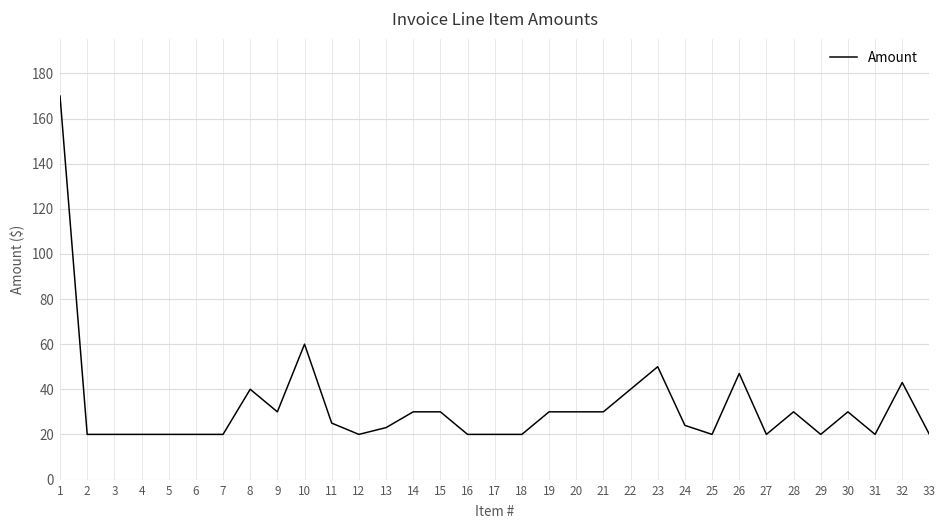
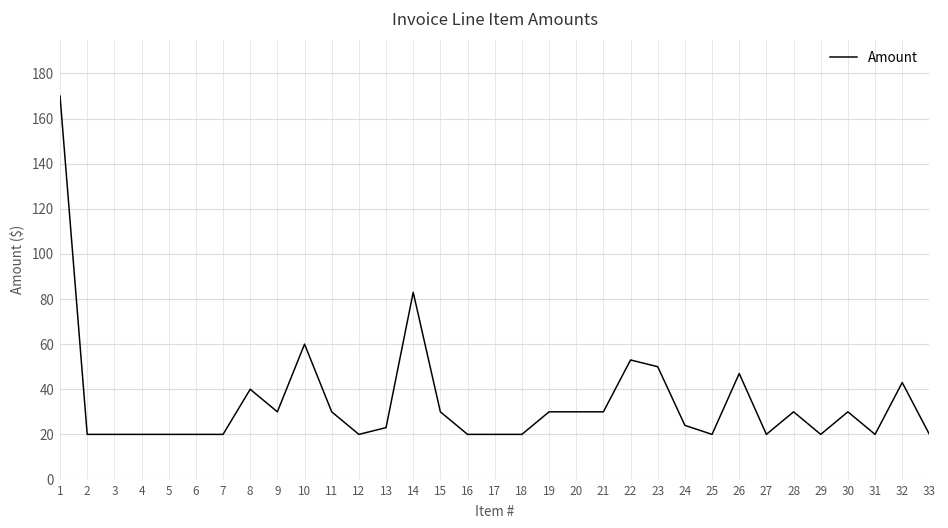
  {
    "1": 170,
    "2": 20,
    "3": 20,
    "4": 20,
    "5": 20,
    "6": 20,
    "7": 20,
    "8": 40,
    "9": 30,
    "10": 60,
-   "11": 25,
+   "11": 30,
    "12": 20,
    "13": 23,
-   "14": 30,
+   "14": 83,
    "15": 30,
    "16": 20,
    "17": 20,
    "18": 20,
    "19": 30,
    "20": 30,
    "21": 30,
-   "22": 40,
+   "22": 53,
    "23": 50,
    "24": 24,
    "25": 20,
    "26": 47,
    "27": 20,
    "28": 30,
    "29": 20,
    "30": 30,
    "31": 20,
    "32": 43,
    "33": 20
  }
